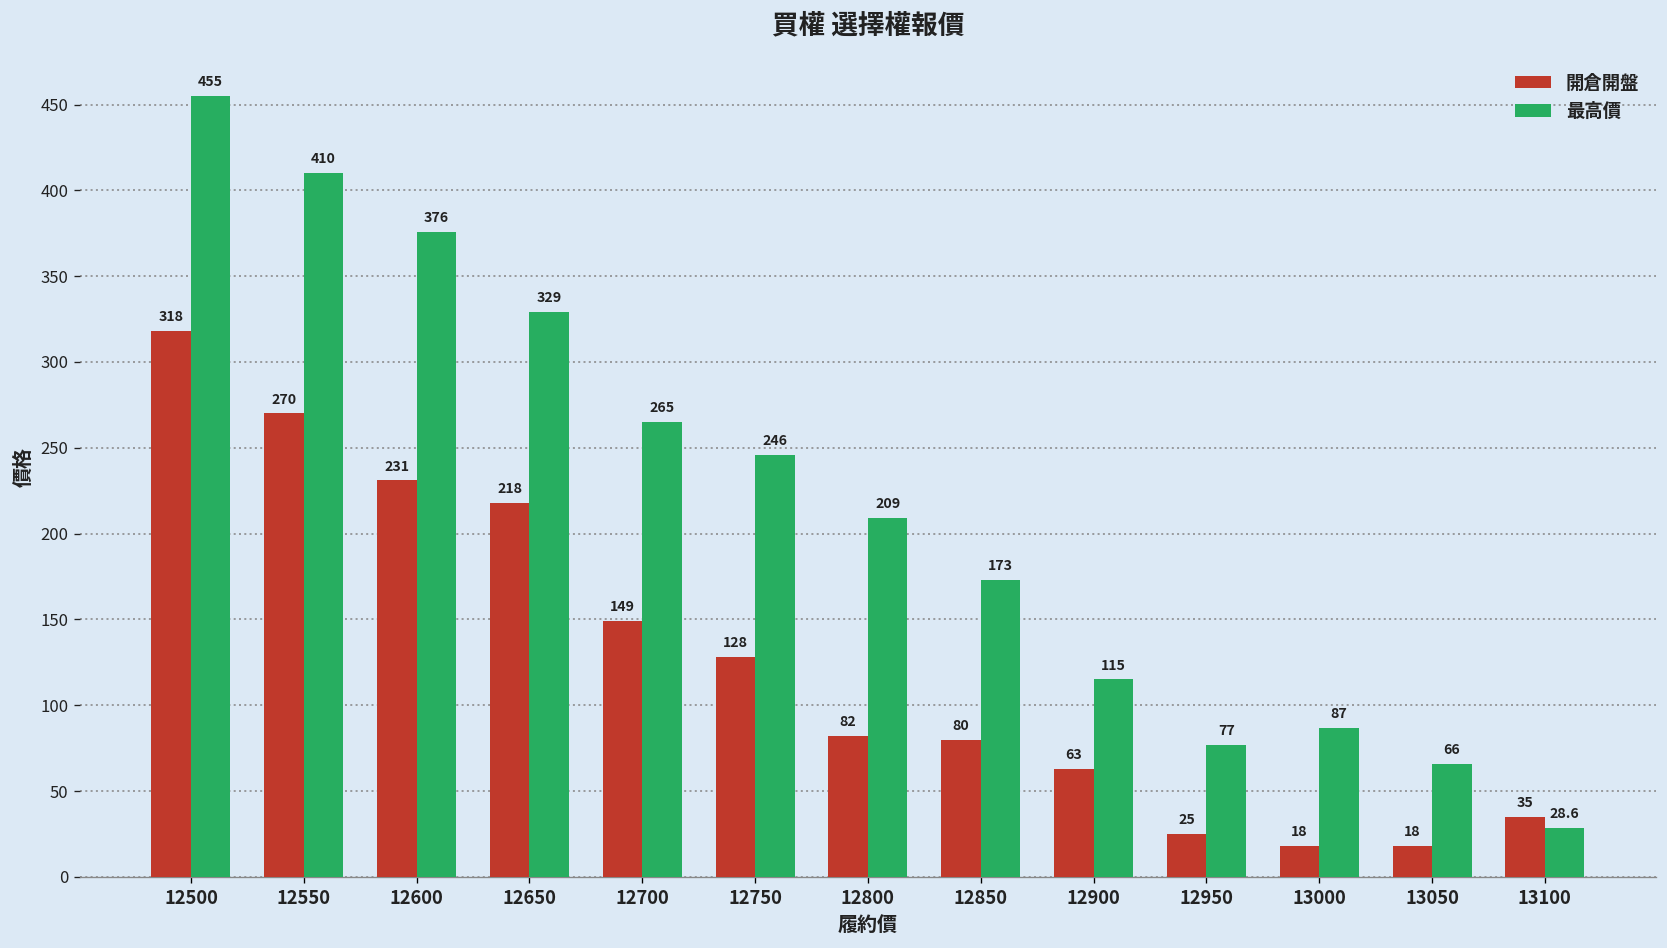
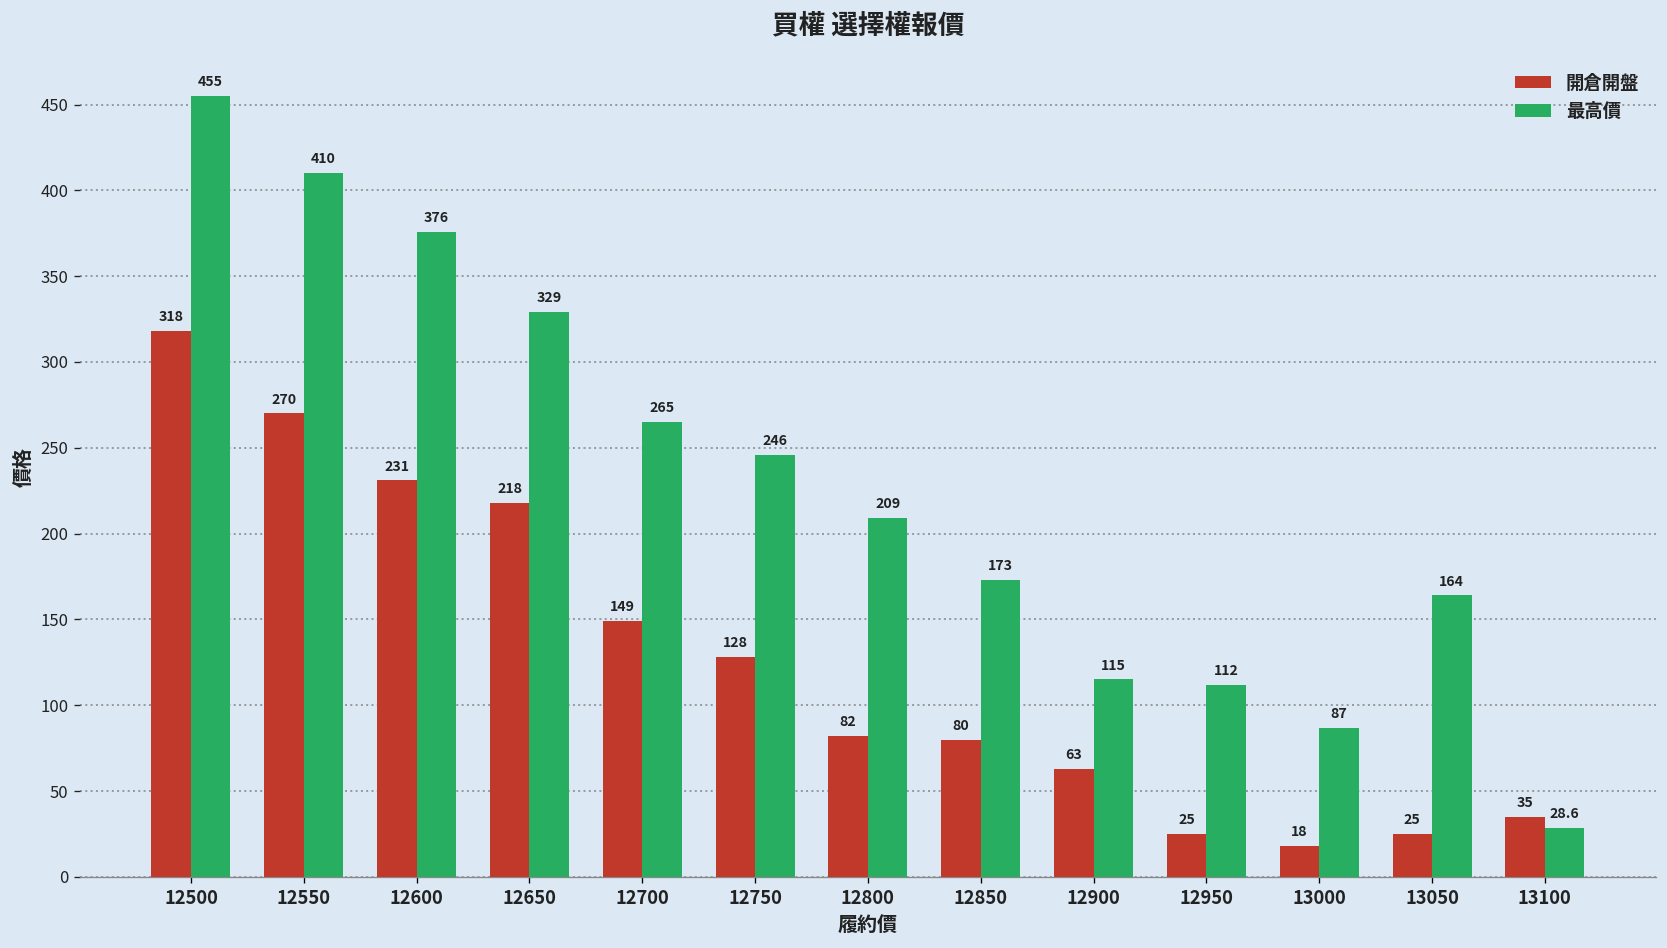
  {
    "開倉開盤": {
      "12500": 318,
      "12550": 270,
      "12600": 231,
      "12650": 218,
      "12700": 149,
      "12750": 128,
      "12800": 82,
      "12850": 80,
      "12900": 63,
      "12950": 25,
      "13000": 18,
-     "13050": 18,
+     "13050": 25,
      "13100": 35
    },
    "最高價": {
      "12500": 455,
      "12550": 410,
      "12600": 376,
      "12650": 329,
      "12700": 265,
      "12750": 246,
      "12800": 209,
      "12850": 173,
      "12900": 115,
-     "12950": 77,
+     "12950": 112,
      "13000": 87,
-     "13050": 66,
+     "13050": 164,
      "13100": 28.6
    }
  }
